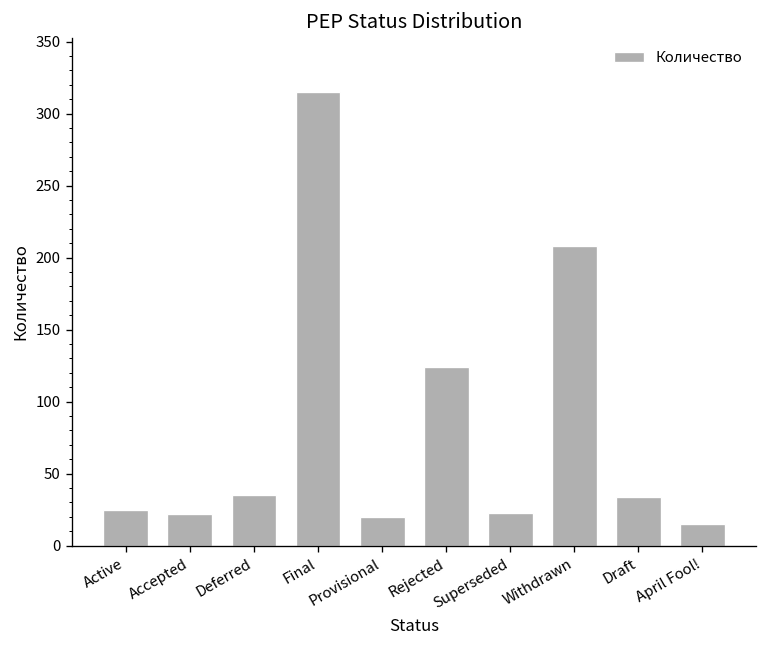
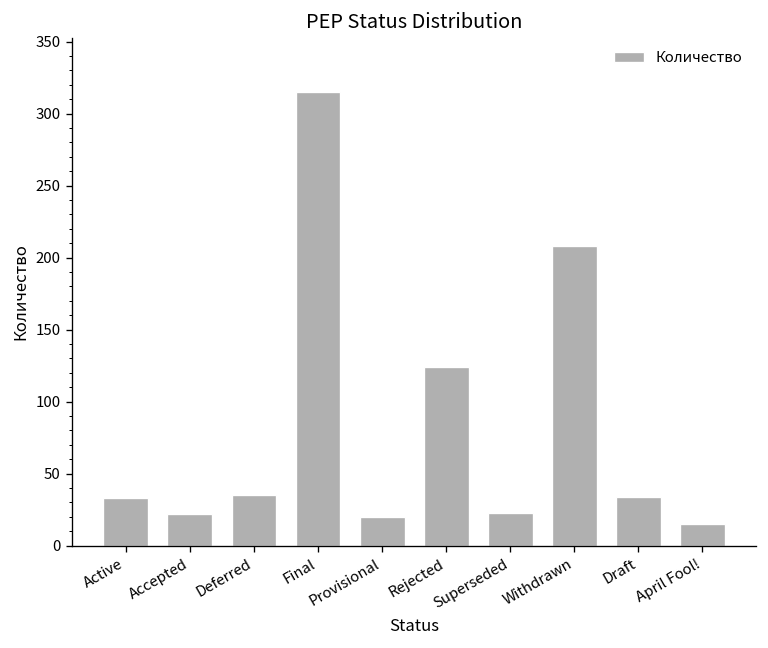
  {
-   "Active": 25,
+   "Active": 33,
    "Accepted": 22,
    "Deferred": 35,
    "Final": 315,
    "Provisional": 20,
    "Rejected": 124,
    "Superseded": 23,
    "Withdrawn": 208,
    "Draft": 34,
    "April Fool!": 15
  }
